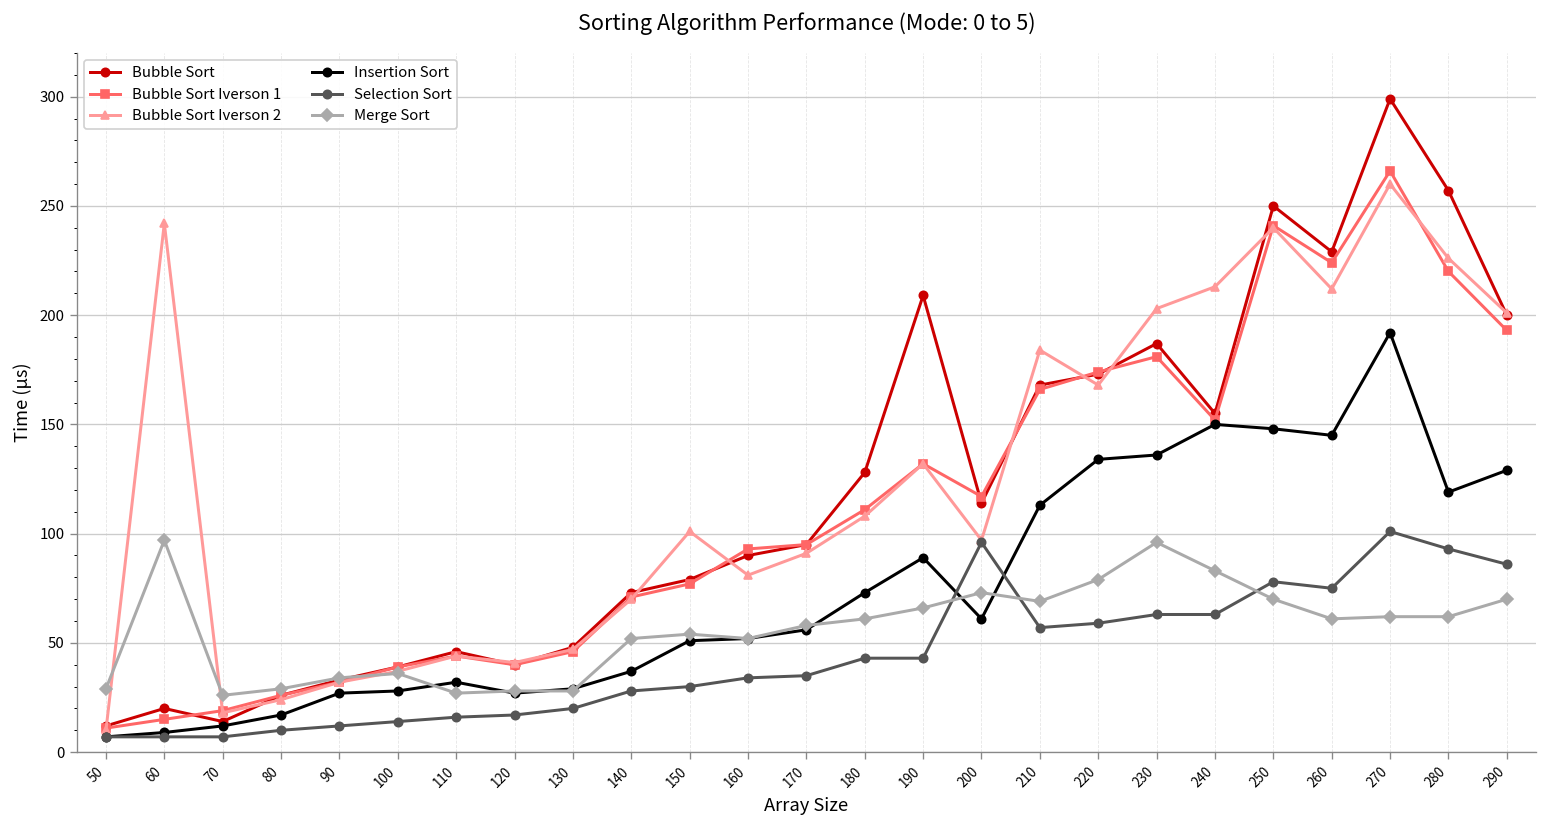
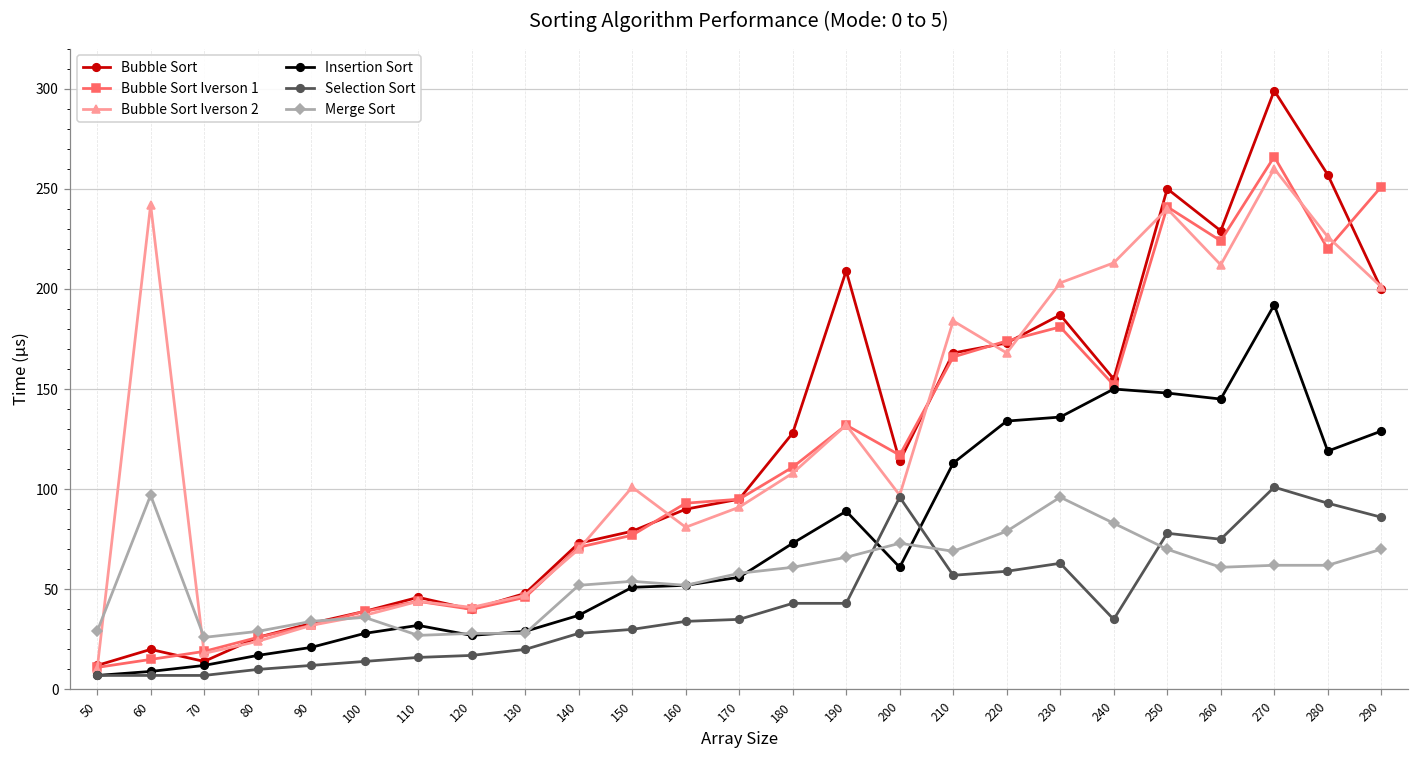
  {
    "Bubble Sort": {
      "60": 20,
      "70": 14,
      "110": 46,
      "140": 73,
      "150": 79,
      "160": 90,
      "180": 128,
      "190": 209,
      "200": 114,
      "210": 168,
      "230": 187,
      "240": 155,
      "250": 250,
      "260": 229,
      "270": 299,
      "280": 257
    },
    "Bubble Sort Iverson 1": {
      "60": 15,
      "150": 77,
      "160": 93,
      "180": 111,
      "200": 117,
      "210": 166,
      "230": 181,
      "240": 152,
      "260": 224,
      "270": 266,
      "280": 220,
-     "290": 193
+     "290": 251
    },
    "Bubble Sort Iverson 2": {
      "60": 242,
      "80": 24,
      "150": 101,
      "160": 81,
      "170": 91,
      "180": 108,
      "210": 184,
      "220": 168,
      "230": 203,
      "240": 213,
      "260": 212,
      "270": 260,
      "280": 226
    },
    "Insertion Sort": {
      "60": 9,
      "70": 12,
      "80": 17,
-     "90": 27,
+     "90": 21,
      "100": 28,
      "110": 32,
      "140": 37,
      "150": 51,
      "170": 56,
      "180": 73,
      "190": 89,
      "200": 61,
      "210": 113,
      "220": 134,
      "230": 136,
      "240": 150,
      "250": 148,
      "260": 145,
      "270": 192,
      "280": 119,
      "290": 129
    },
    "Selection Sort": {
      "60": 7,
      "70": 7,
      "80": 10,
      "90": 12,
      "100": 14,
      "110": 16,
      "120": 17,
      "130": 20,
      "140": 28,
      "150": 30,
      "160": 34,
      "170": 35,
      "180": 43,
      "190": 43,
      "210": 57,
      "220": 59,
      "230": 63,
-     "240": 63,
+     "240": 35,
      "250": 78,
      "260": 75,
      "270": 101,
      "280": 93,
      "290": 86
    },
    "Merge Sort": {
      "50": 29,
      "60": 97,
      "70": 26,
      "80": 29,
      "110": 27,
      "140": 52,
      "150": 54,
      "170": 58,
      "180": 61,
      "190": 66,
      "200": 73,
      "210": 69,
      "220": 79,
      "230": 96,
      "240": 83,
      "250": 70,
      "260": 61,
      "270": 62,
      "280": 62,
      "290": 70
    }
  }
